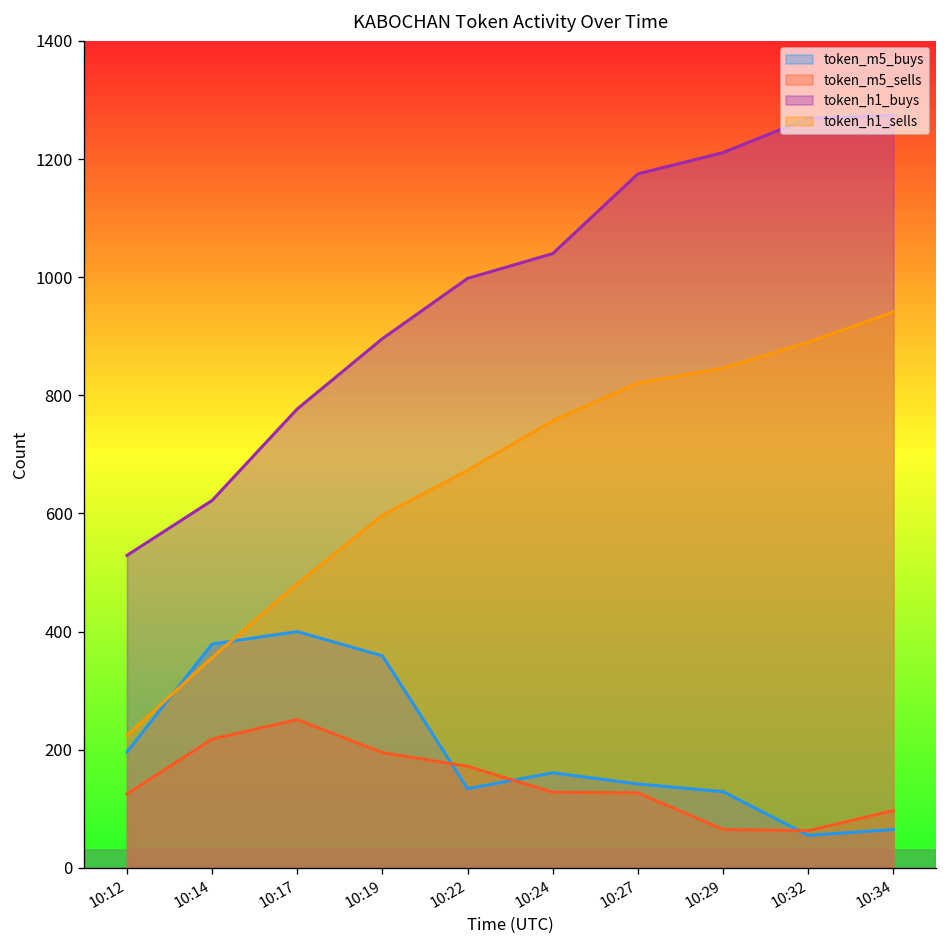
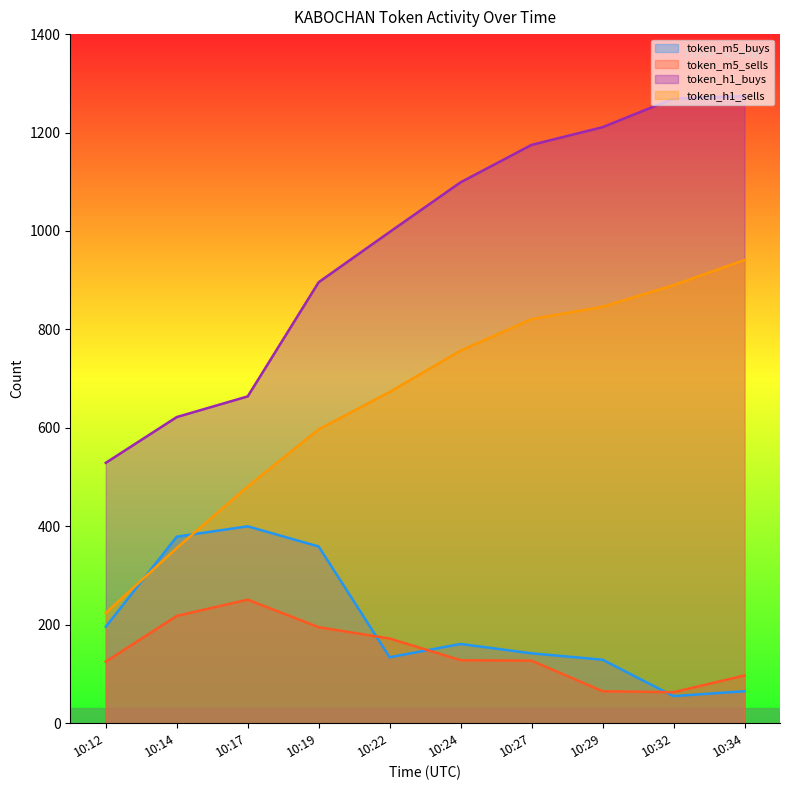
  {
    "token_m5_buys": {
      "10:12": 200,
      "10:14": 380,
      "10:17": 400,
      "10:19": 360,
      "10:22": 130,
      "10:24": 160,
      "10:27": 140,
      "10:29": 130,
      "10:32": 60,
      "10:34": 70
    },
    "token_h1_buys": {
      "10:12": 530,
      "10:14": 620,
-     "10:17": 780,
+     "10:17": 660,
      "10:19": 900,
      "10:22": 1000,
-     "10:24": 1040,
+     "10:24": 1100,
      "10:27": 1180,
      "10:29": 1210
    }
  }
